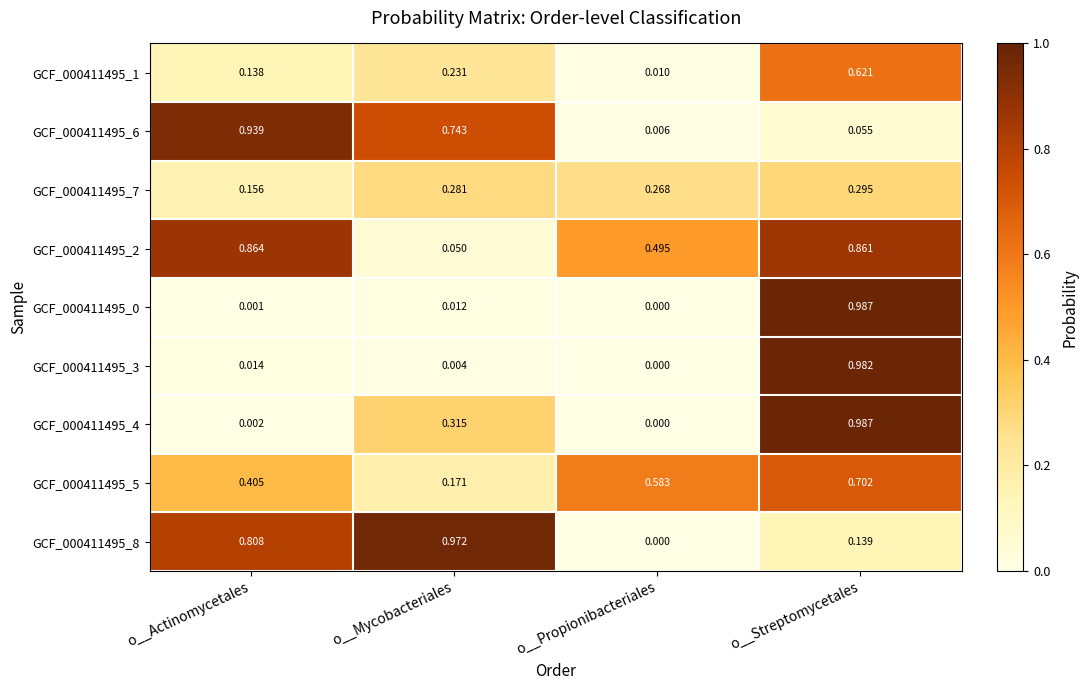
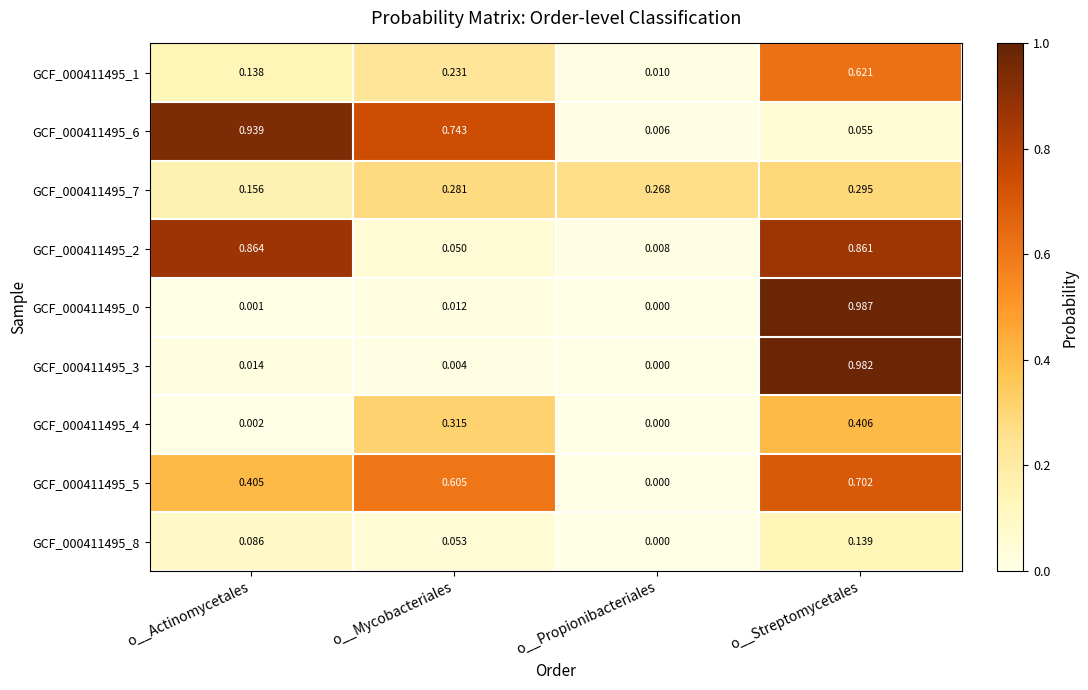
  {
    "GCF_000411495_1": {
      "o__Actinomycetales": 0.138,
      "o__Mycobacteriales": 0.231,
      "o__Propionibacteriales": 0.010,
      "o__Streptomycetales": 0.621
    },
    "GCF_000411495_6": {
      "o__Actinomycetales": 0.939,
      "o__Mycobacteriales": 0.743,
      "o__Propionibacteriales": 0.006,
      "o__Streptomycetales": 0.055
    },
    "GCF_000411495_7": {
      "o__Actinomycetales": 0.156,
      "o__Mycobacteriales": 0.281,
      "o__Propionibacteriales": 0.268,
      "o__Streptomycetales": 0.295
    },
    "GCF_000411495_2": {
      "o__Actinomycetales": 0.864,
      "o__Mycobacteriales": 0.050,
-     "o__Propionibacteriales": 0.495,
+     "o__Propionibacteriales": 0.008,
      "o__Streptomycetales": 0.861
    },
    "GCF_000411495_0": {
      "o__Actinomycetales": 0.001,
      "o__Mycobacteriales": 0.012,
      "o__Propionibacteriales": 0.000,
      "o__Streptomycetales": 0.987
    },
    "GCF_000411495_3": {
      "o__Actinomycetales": 0.014,
      "o__Mycobacteriales": 0.004,
      "o__Propionibacteriales": 0.000,
      "o__Streptomycetales": 0.982
    },
    "GCF_000411495_4": {
      "o__Actinomycetales": 0.002,
      "o__Mycobacteriales": 0.315,
      "o__Propionibacteriales": 0.000,
-     "o__Streptomycetales": 0.987
+     "o__Streptomycetales": 0.406
    },
    "GCF_000411495_5": {
      "o__Actinomycetales": 0.405,
-     "o__Mycobacteriales": 0.171,
-     "o__Propionibacteriales": 0.583,
+     "o__Mycobacteriales": 0.605,
+     "o__Propionibacteriales": 0.000,
      "o__Streptomycetales": 0.702
    },
    "GCF_000411495_8": {
-     "o__Actinomycetales": 0.808,
-     "o__Mycobacteriales": 0.972,
+     "o__Actinomycetales": 0.086,
+     "o__Mycobacteriales": 0.053,
      "o__Propionibacteriales": 0.000,
      "o__Streptomycetales": 0.139
    }
  }
